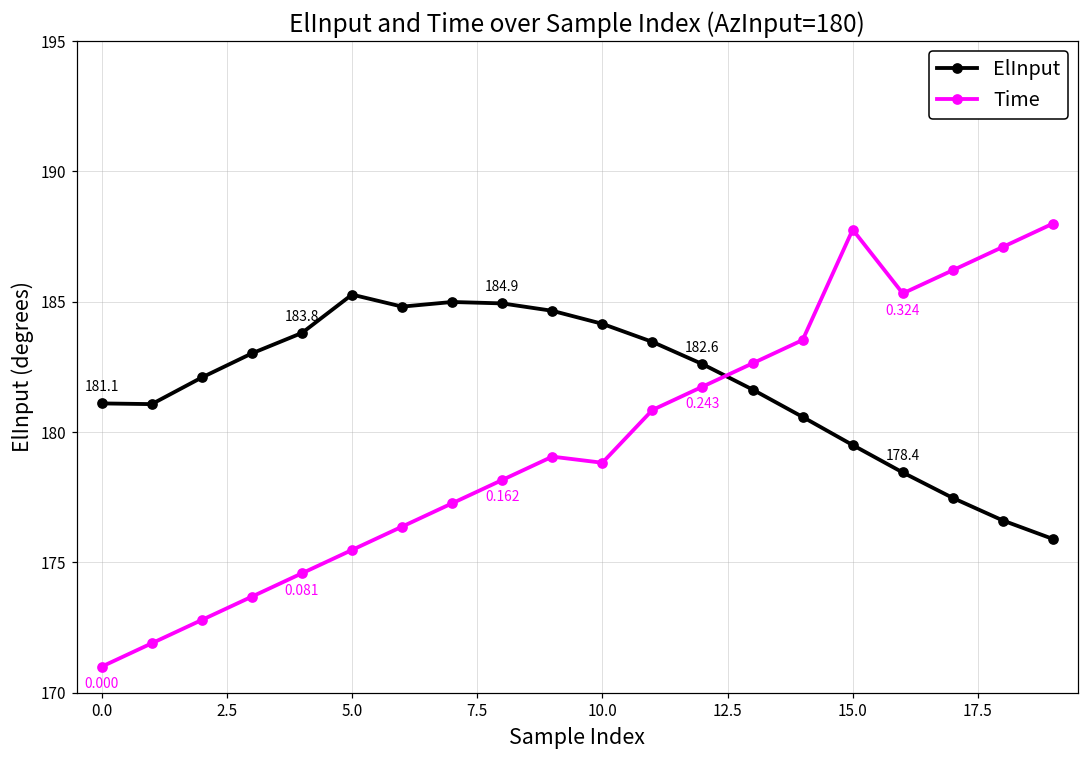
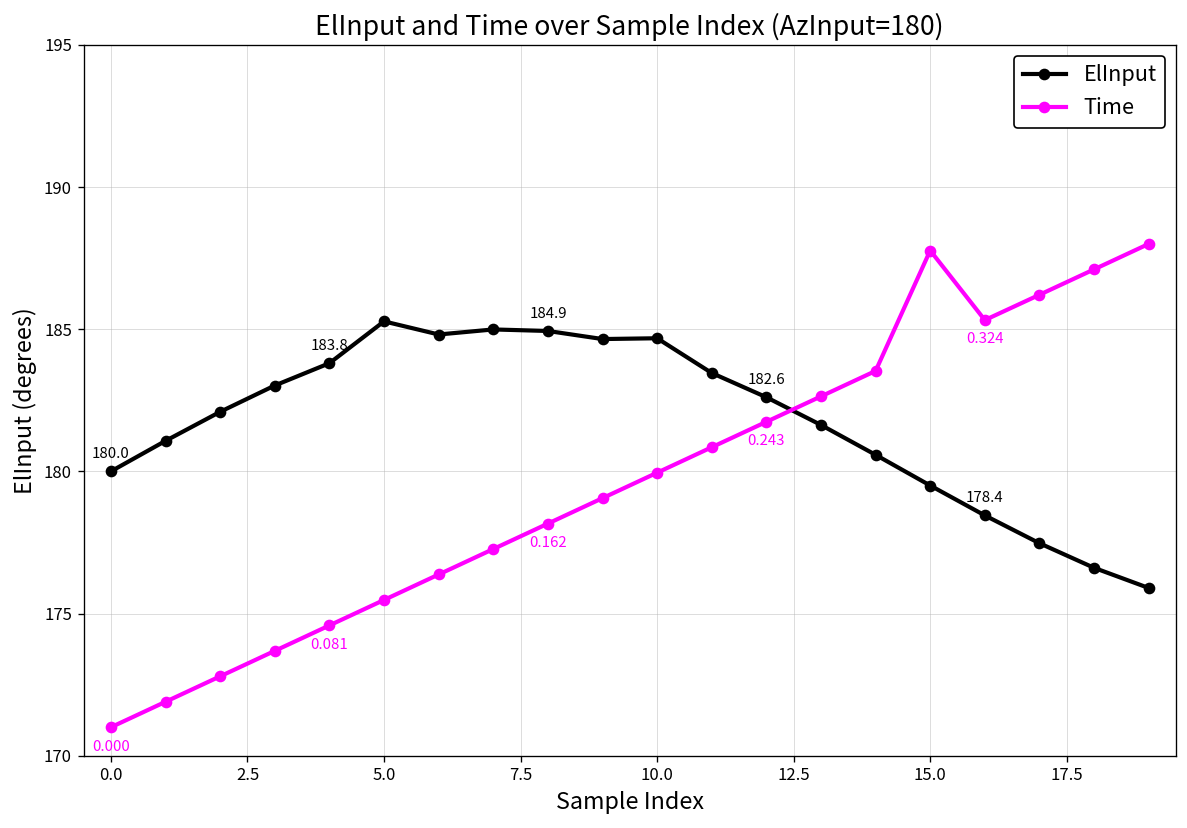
  {
    "ElInput": {
-     "0.0": 181.1,
-     "10.0": 184.2
+     "0.0": 180.0,
+     "10.0": 184.7
    },
    "Time": {
      "5.0": 175.5,
-     "10.0": 178.8,
+     "10.0": 180.0,
      "15.0": 187.8
    }
  }
